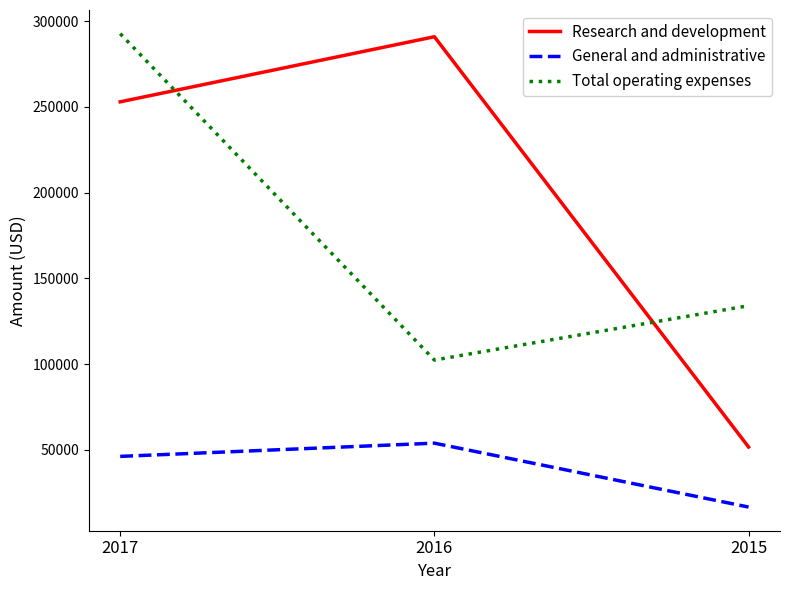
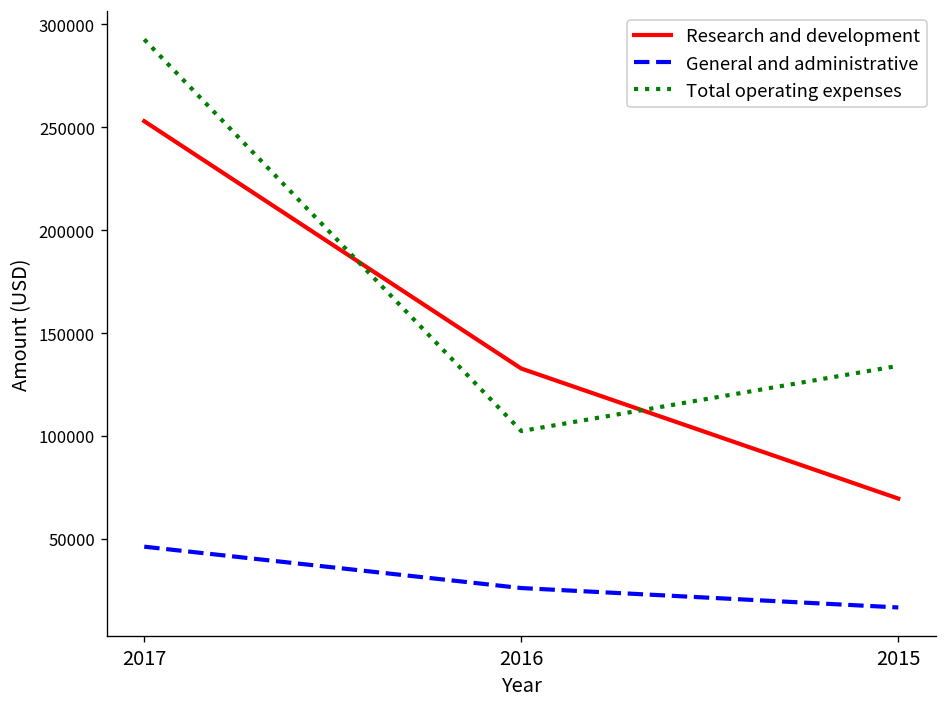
  {
    "Research and development": {
      "2017": 253000,
-     "2016": 291000,
-     "2015": 52000
+     "2016": 133000,
+     "2015": 70000
    },
    "General and administrative": {
      "2017": 46000,
-     "2016": 54000,
+     "2016": 26000,
      "2015": 17000
    },
    "Total operating expenses": {
      "2017": 293000,
      "2016": 102000,
      "2015": 134000
    }
  }
